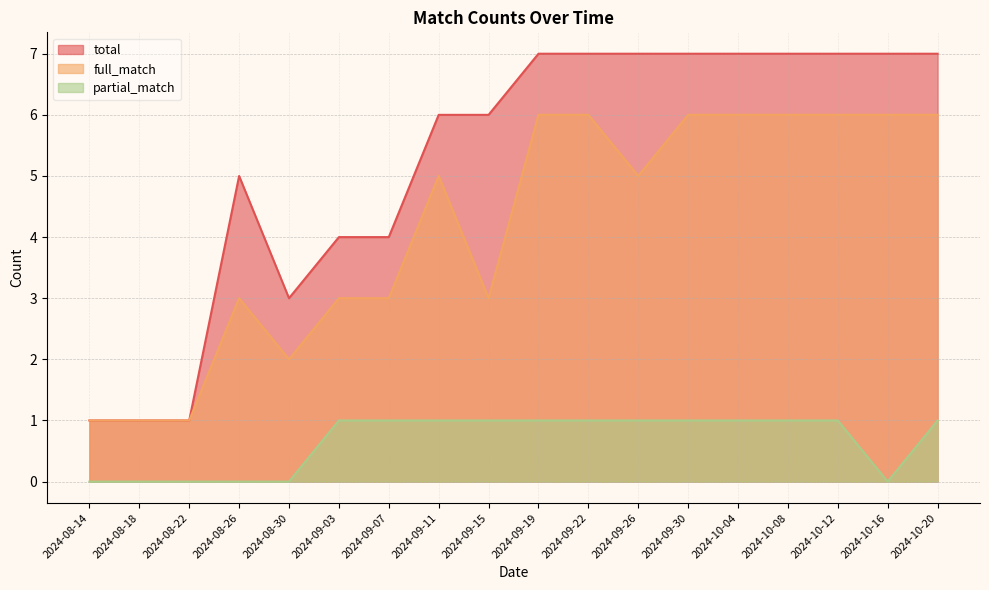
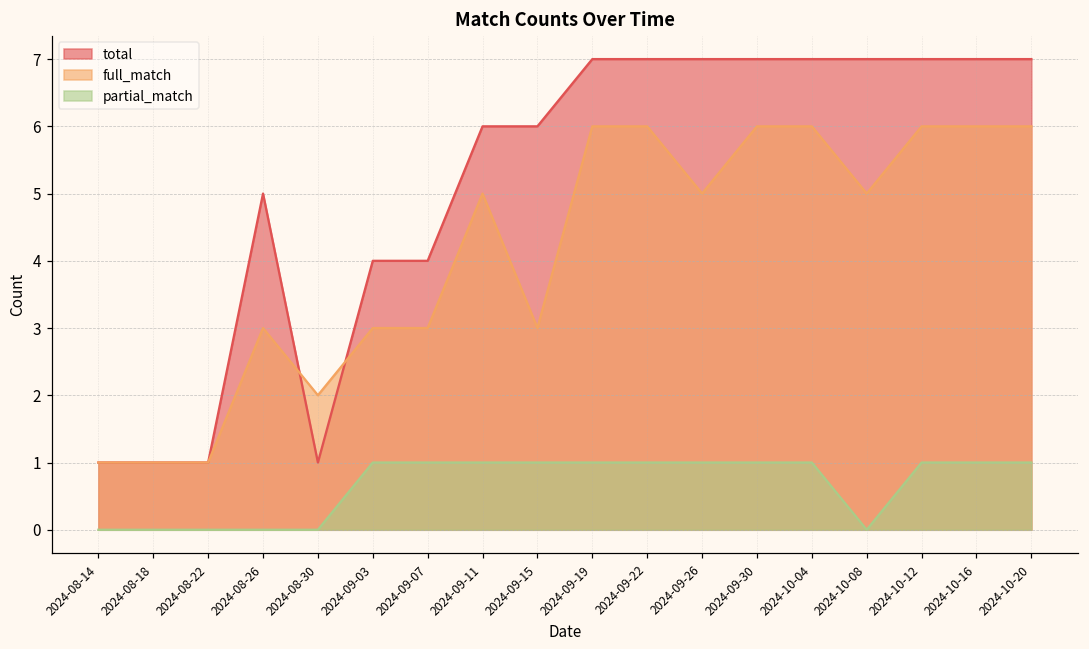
  {
    "total": {
      "2024-08-26": 5,
-     "2024-08-30": 3,
+     "2024-08-30": 1,
      "2024-09-03": 4,
      "2024-09-07": 4,
      "2024-09-11": 6,
      "2024-09-15": 6,
      "2024-09-19": 7,
      "2024-09-22": 7,
      "2024-09-26": 7,
      "2024-09-30": 7,
      "2024-10-04": 7,
      "2024-10-08": 7,
      "2024-10-12": 7,
      "2024-10-16": 7,
      "2024-10-20": 7
    },
    "full_match": {
      "2024-08-26": 3,
      "2024-08-30": 2,
      "2024-09-03": 3,
      "2024-09-07": 3,
      "2024-09-11": 5,
      "2024-09-15": 3,
      "2024-09-19": 6,
      "2024-09-22": 6,
      "2024-09-26": 5,
      "2024-09-30": 6,
      "2024-10-04": 6,
-     "2024-10-08": 6,
+     "2024-10-08": 5,
      "2024-10-12": 6,
      "2024-10-16": 6,
      "2024-10-20": 6
    },
    "partial_match": {
      "2024-08-14": 0,
      "2024-08-18": 0,
      "2024-08-22": 0,
      "2024-08-26": 0,
      "2024-08-30": 0,
      "2024-09-03": 1,
      "2024-09-07": 1,
      "2024-09-11": 1,
      "2024-09-15": 1,
      "2024-09-19": 1,
      "2024-09-22": 1,
      "2024-09-26": 1,
      "2024-09-30": 1,
      "2024-10-04": 1,
-     "2024-10-08": 1,
+     "2024-10-08": 0,
      "2024-10-12": 1,
-     "2024-10-16": 0,
+     "2024-10-16": 1,
      "2024-10-20": 1
    }
  }
